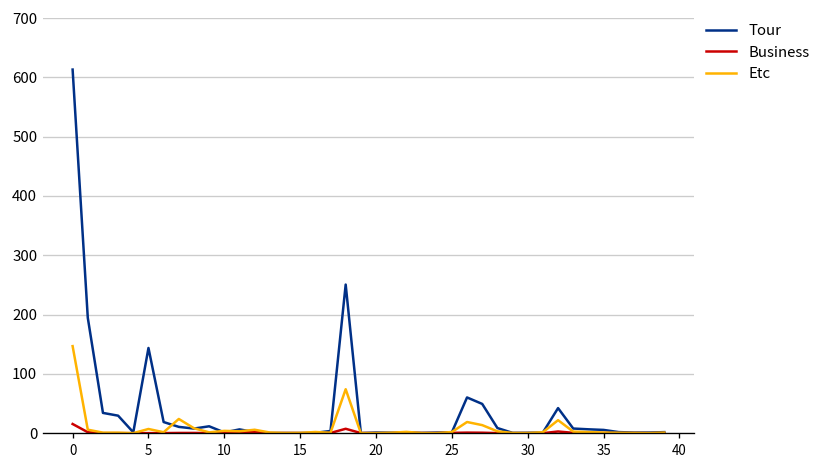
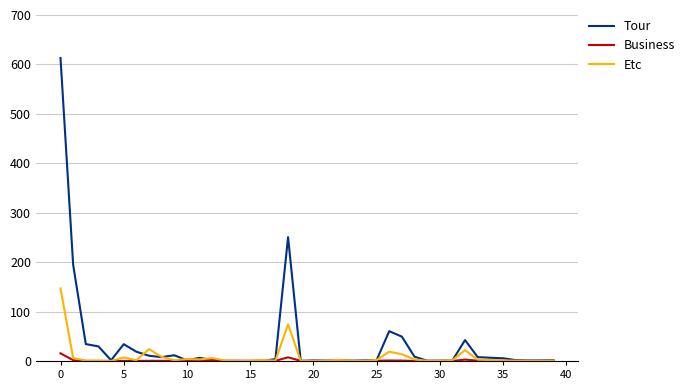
  {
    "Tour": {
      "0": 610,
-     "5": 140
+     "5": 30
    },
    "Business": {
      "0": 20,
      "5": 0
    },
    "Etc": {
      "0": 150,
      "5": 10
    }
  }
